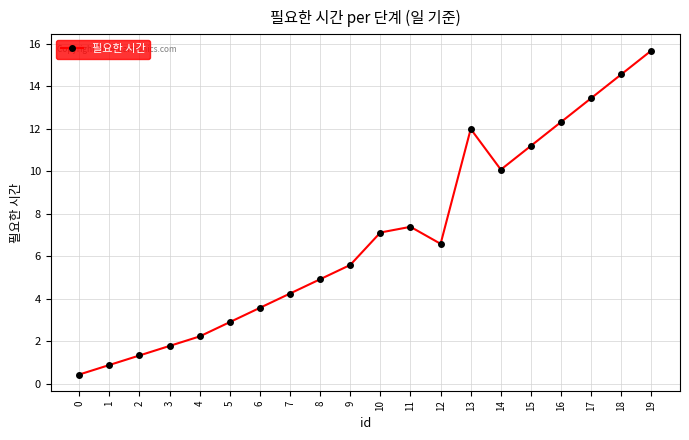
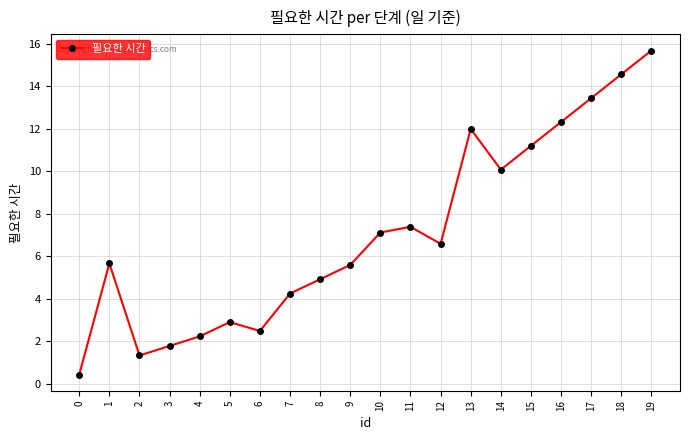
  {
    "0": 0.4,
-   "1": 0.9,
+   "1": 5.7,
    "2": 1.3,
    "3": 1.8,
    "4": 2.2,
    "5": 2.9,
-   "6": 3.6,
+   "6": 2.5,
    "7": 4.3,
    "8": 4.9,
    "9": 5.6,
    "10": 7.1,
    "11": 7.4,
    "12": 6.6,
    "13": 12.0,
    "14": 10.1,
    "15": 11.2,
    "16": 12.3,
    "17": 13.4,
    "18": 14.6,
    "19": 15.7
  }
